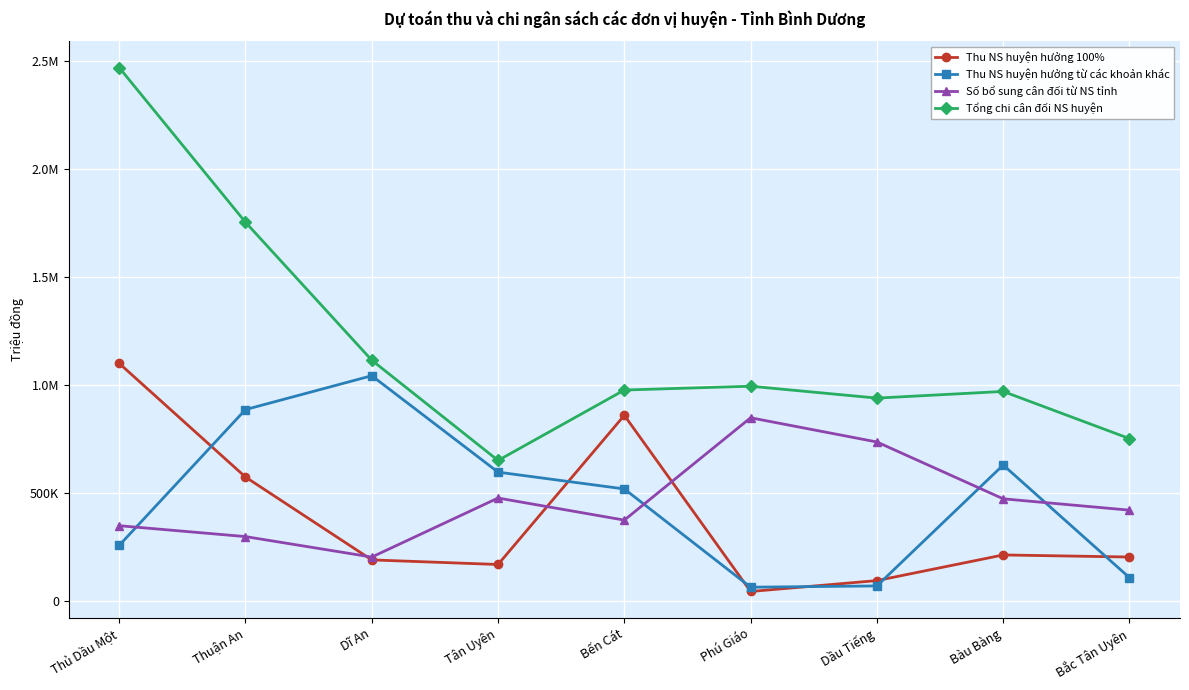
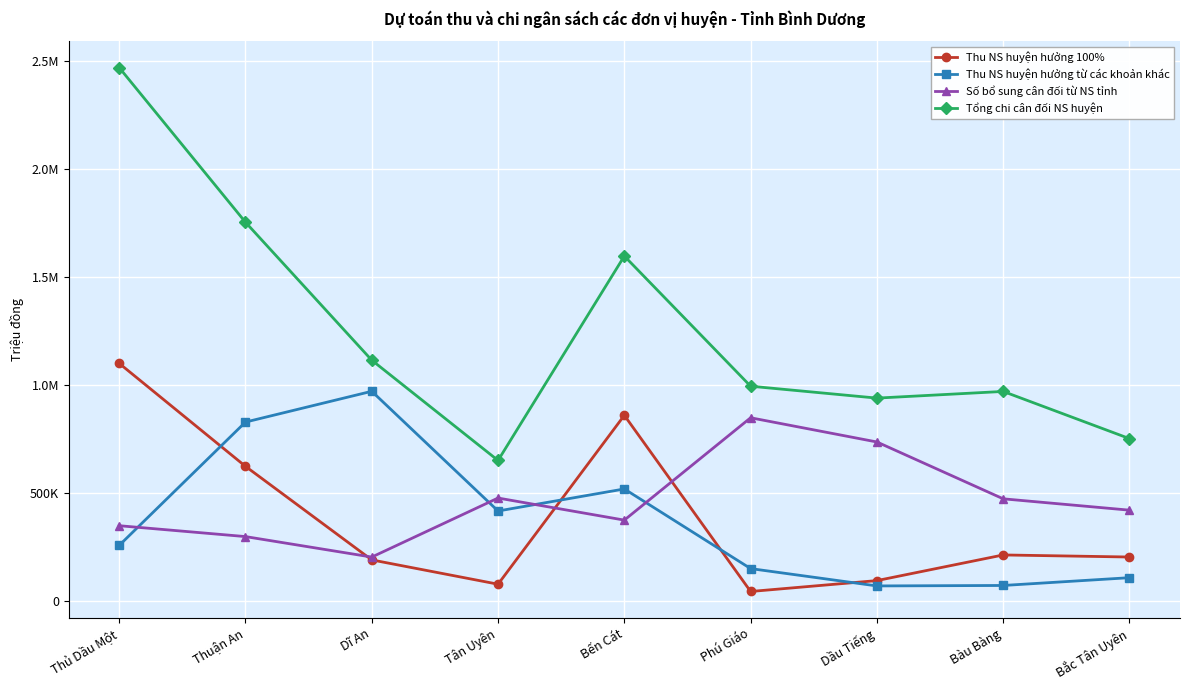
  {
    "Thu NS huyện hưởng 100%": {
      "Thủ Dầu Một": 1100000,
-     "Thuận An": 570000,
+     "Thuận An": 620000,
      "Dĩ An": 190000,
-     "Tân Uyên": 170000,
+     "Tân Uyên": 80000,
      "Bến Cát": 860000,
      "Phú Giáo": 40000,
      "Dầu Tiếng": 90000,
      "Bàu Bàng": 210000,
      "Bắc Tân Uyên": 200000
    },
    "Thu NS huyện hưởng từ các khoản khác": {
      "Thủ Dầu Một": 260000,
-     "Thuận An": 890000,
-     "Dĩ An": 1040000,
-     "Tân Uyên": 600000,
+     "Thuận An": 830000,
+     "Dĩ An": 970000,
+     "Tân Uyên": 420000,
      "Bến Cát": 520000,
-     "Phú Giáo": 60000,
+     "Phú Giáo": 150000,
      "Dầu Tiếng": 70000,
-     "Bàu Bàng": 630000,
+     "Bàu Bàng": 70000,
      "Bắc Tân Uyên": 110000
    },
    "Số bổ sung cân đối từ NS tỉnh": {
      "Thủ Dầu Một": 350000,
      "Thuận An": 300000,
      "Dĩ An": 200000,
      "Tân Uyên": 480000,
      "Bến Cát": 370000,
      "Phú Giáo": 850000,
      "Dầu Tiếng": 740000,
      "Bàu Bàng": 470000,
      "Bắc Tân Uyên": 420000
    },
    "Tổng chi cân đối NS huyện": {
      "Thủ Dầu Một": 2470000,
      "Thuận An": 1750000,
      "Dĩ An": 1110000,
      "Tân Uyên": 650000,
-     "Bến Cát": 980000,
+     "Bến Cát": 1600000,
      "Phú Giáo": 990000,
      "Dầu Tiếng": 940000,
      "Bàu Bàng": 970000,
      "Bắc Tân Uyên": 750000
    }
  }
